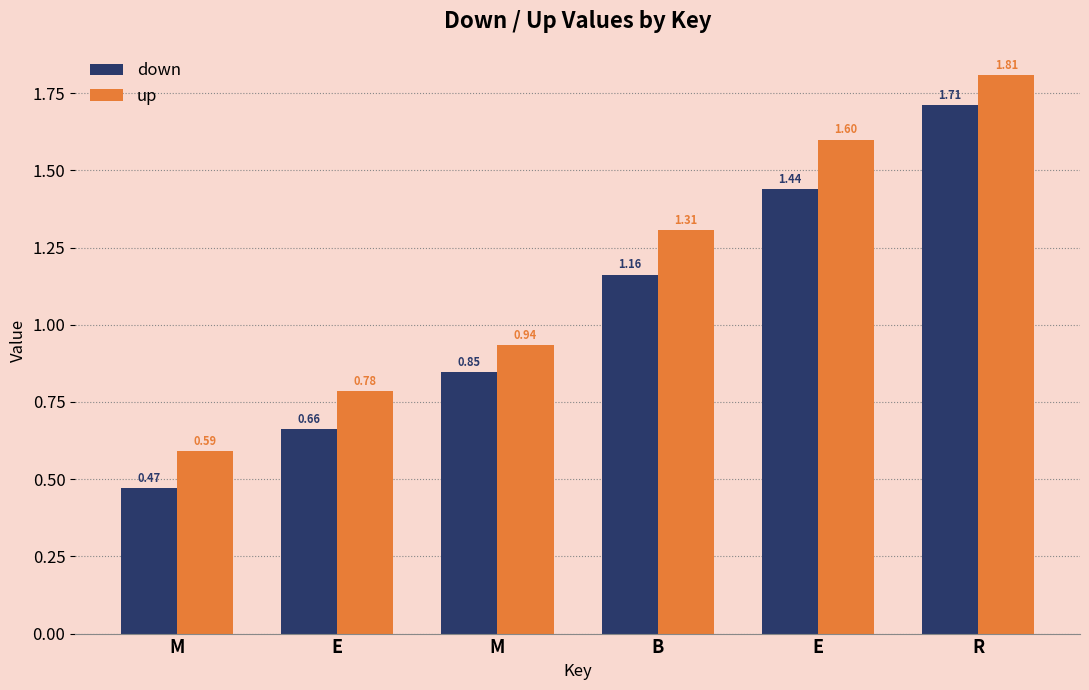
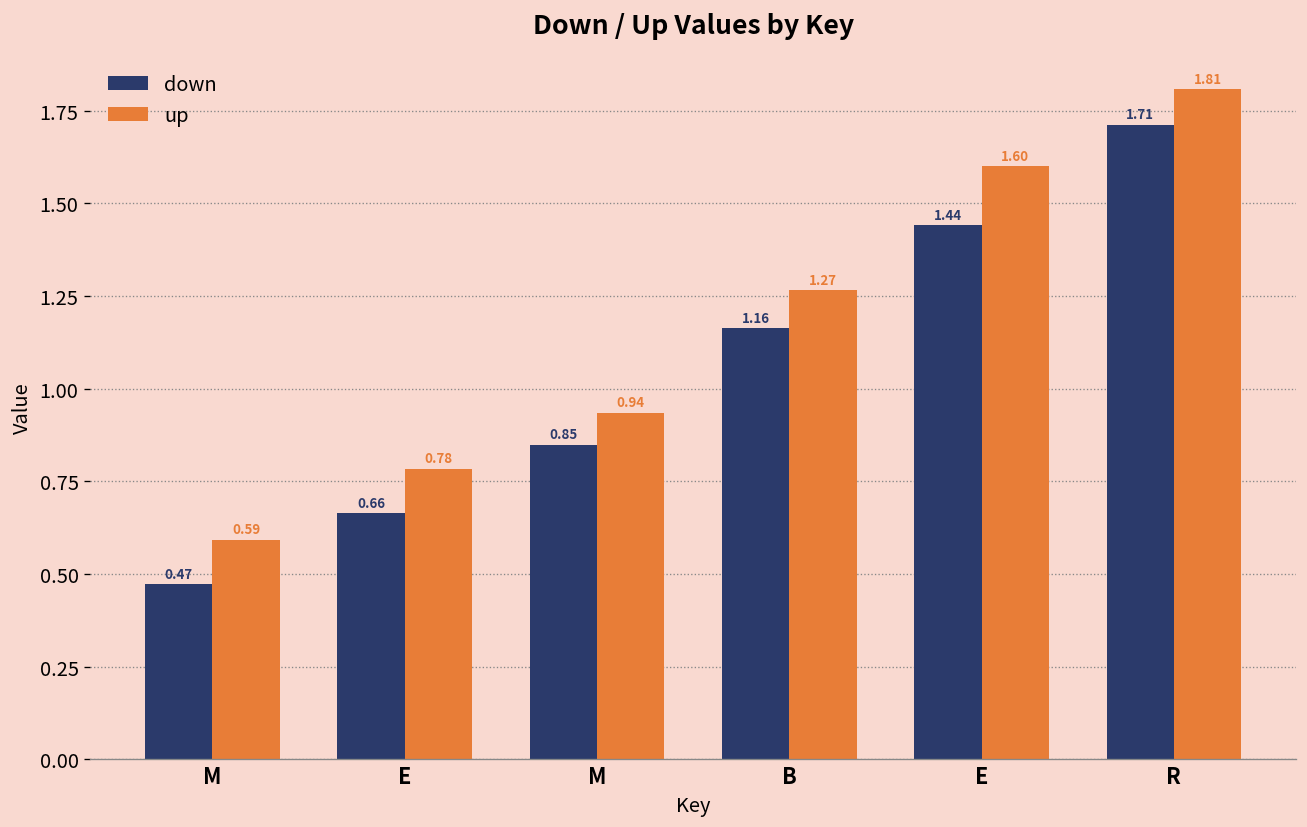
  {
    "down": {
      "B": 1.16,
      "R": 1.71
    },
    "up": {
-     "B": 1.31,
+     "B": 1.27,
      "R": 1.81
    }
  }
